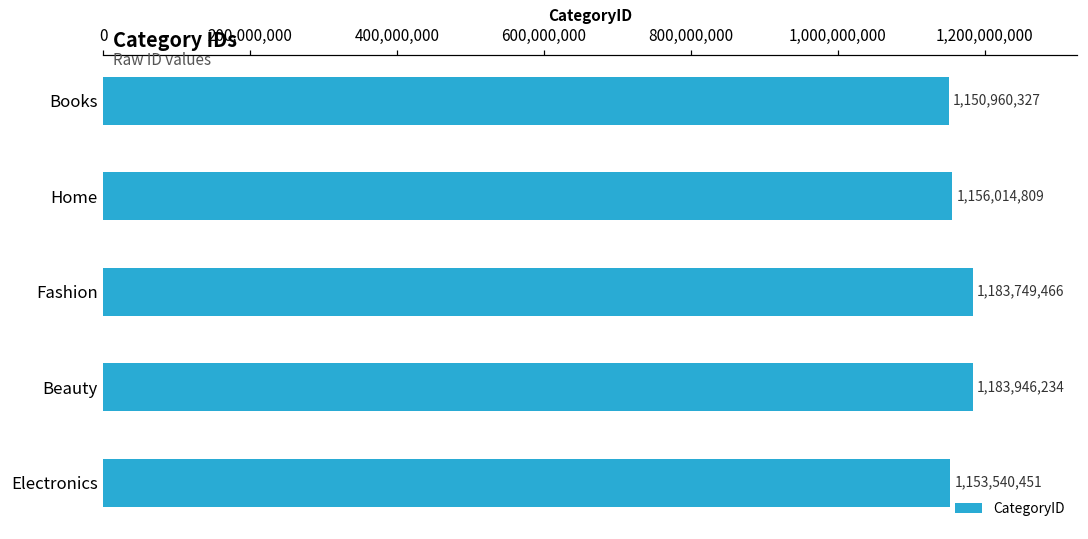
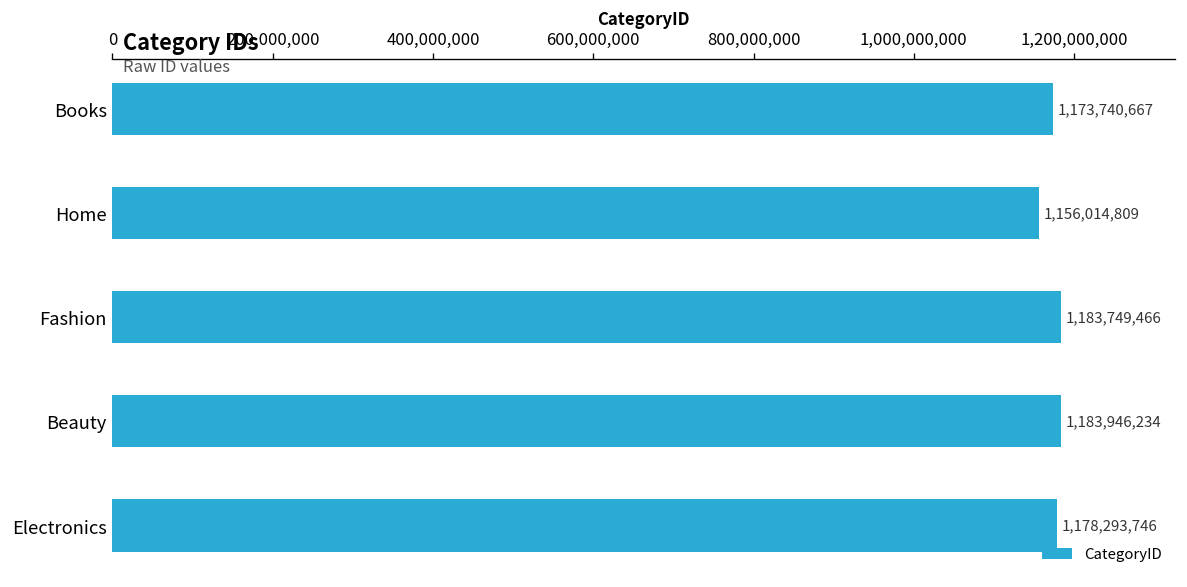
  {
-   "Books": "1,150,960,327",
+   "Books": "1,173,740,667",
    "Home": "1,156,014,809",
    "Fashion": "1,183,749,466",
    "Beauty": "1,183,946,234",
-   "Electronics": "1,153,540,451"
+   "Electronics": "1,178,293,746"
  }
